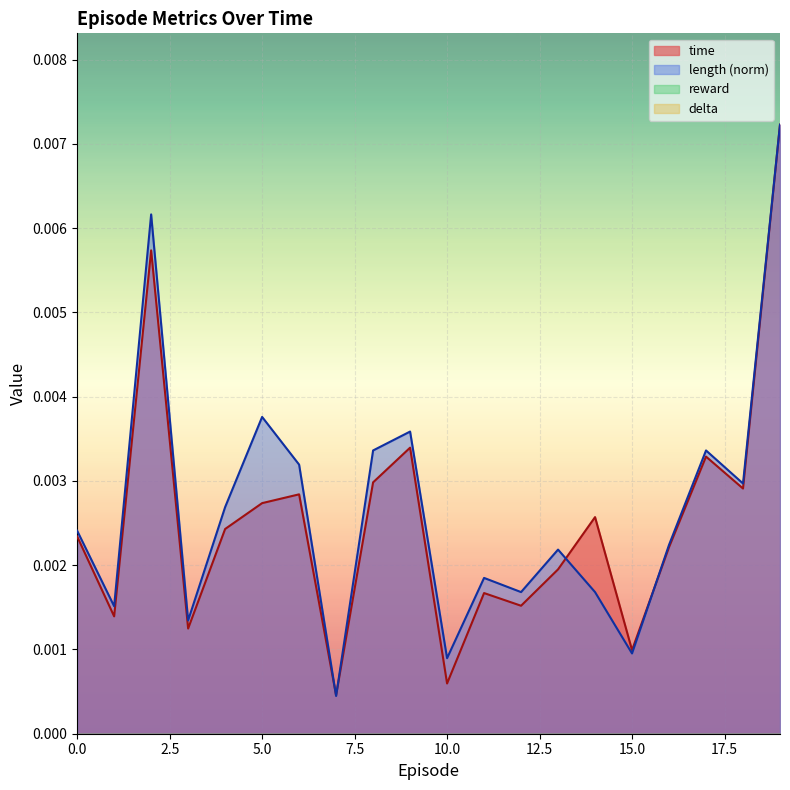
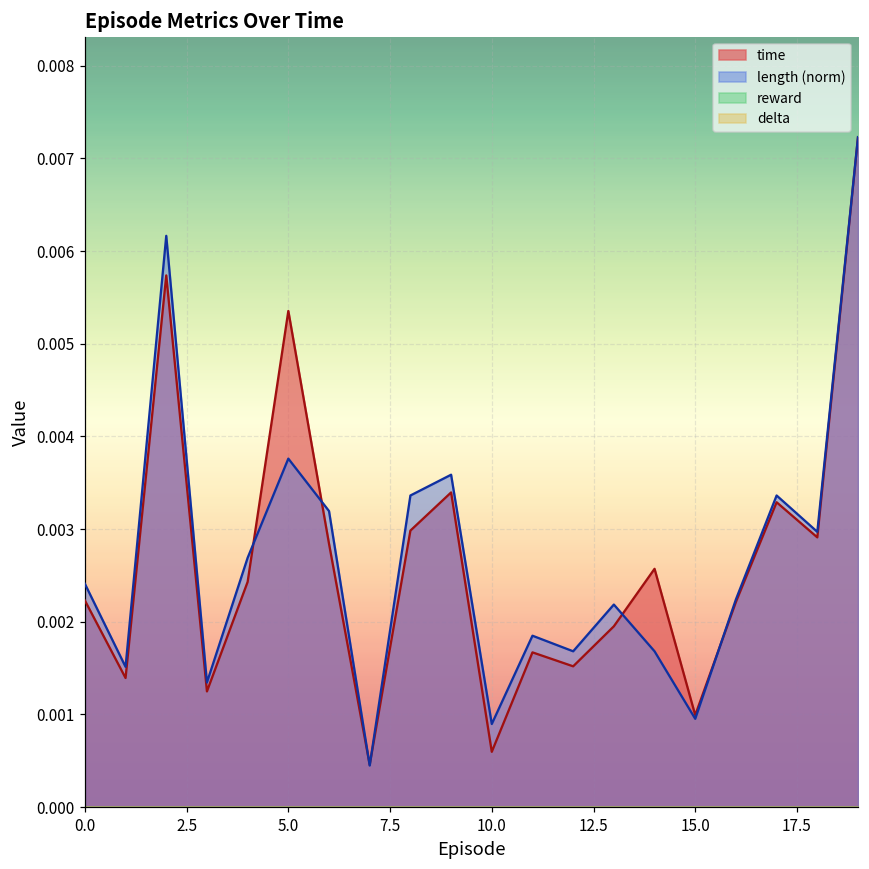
  {
    "time": {
-     "0.0": 0.0023,
-     "5.0": 0.0027,
+     "0.0": 0.0022,
+     "5.0": 0.0054,
      "10.0": 0.0006,
      "15.0": 0.0010
    },
    "length (norm)": {
      "0.0": 0.0024,
      "5.0": 0.0038,
      "10.0": 0.0009,
      "15.0": 0.0010
    },
    "delta": {
      "0.0": 0.0000,
      "5.0": 0.0000,
      "10.0": 0.0000,
      "15.0": 0.0000
    }
  }
